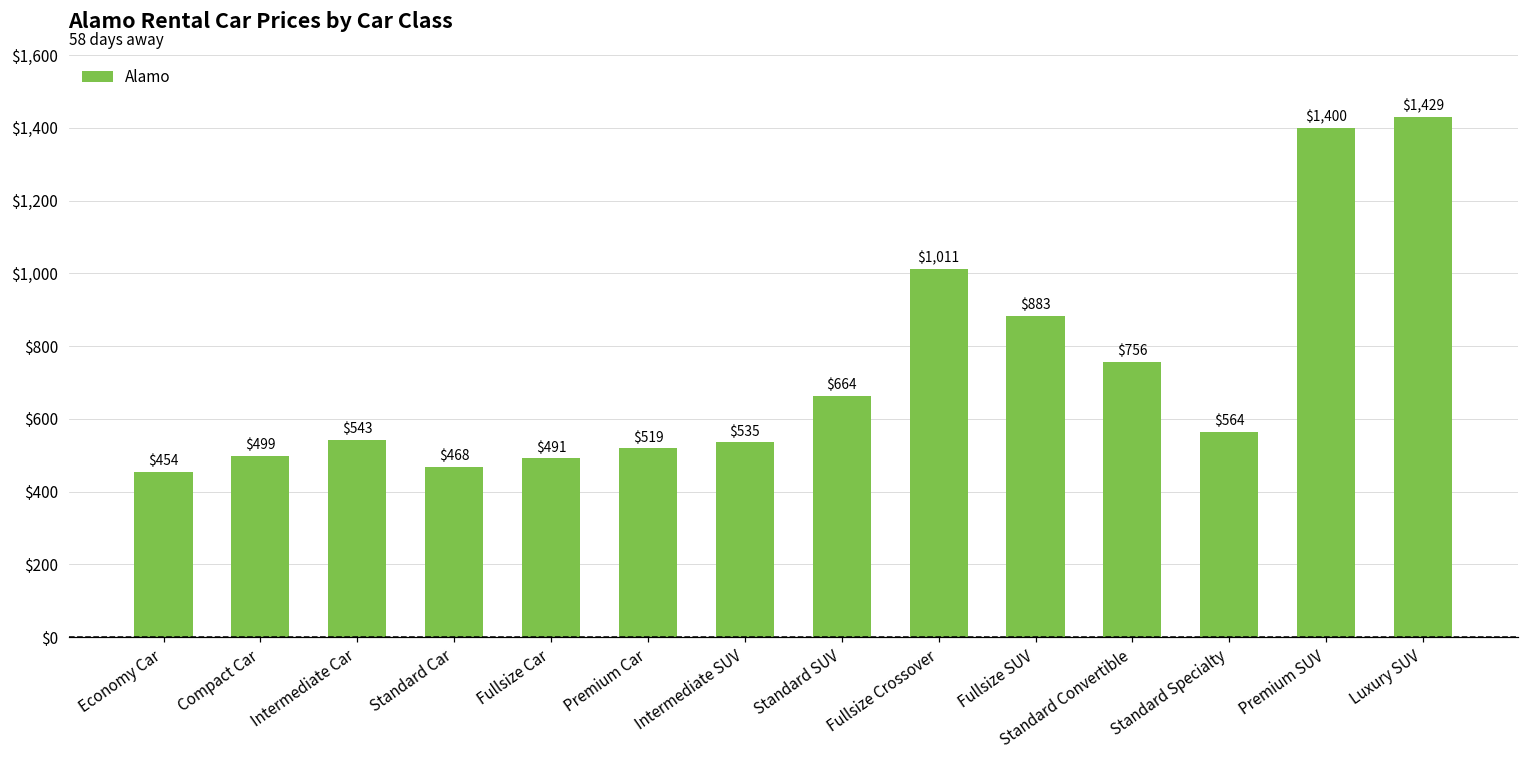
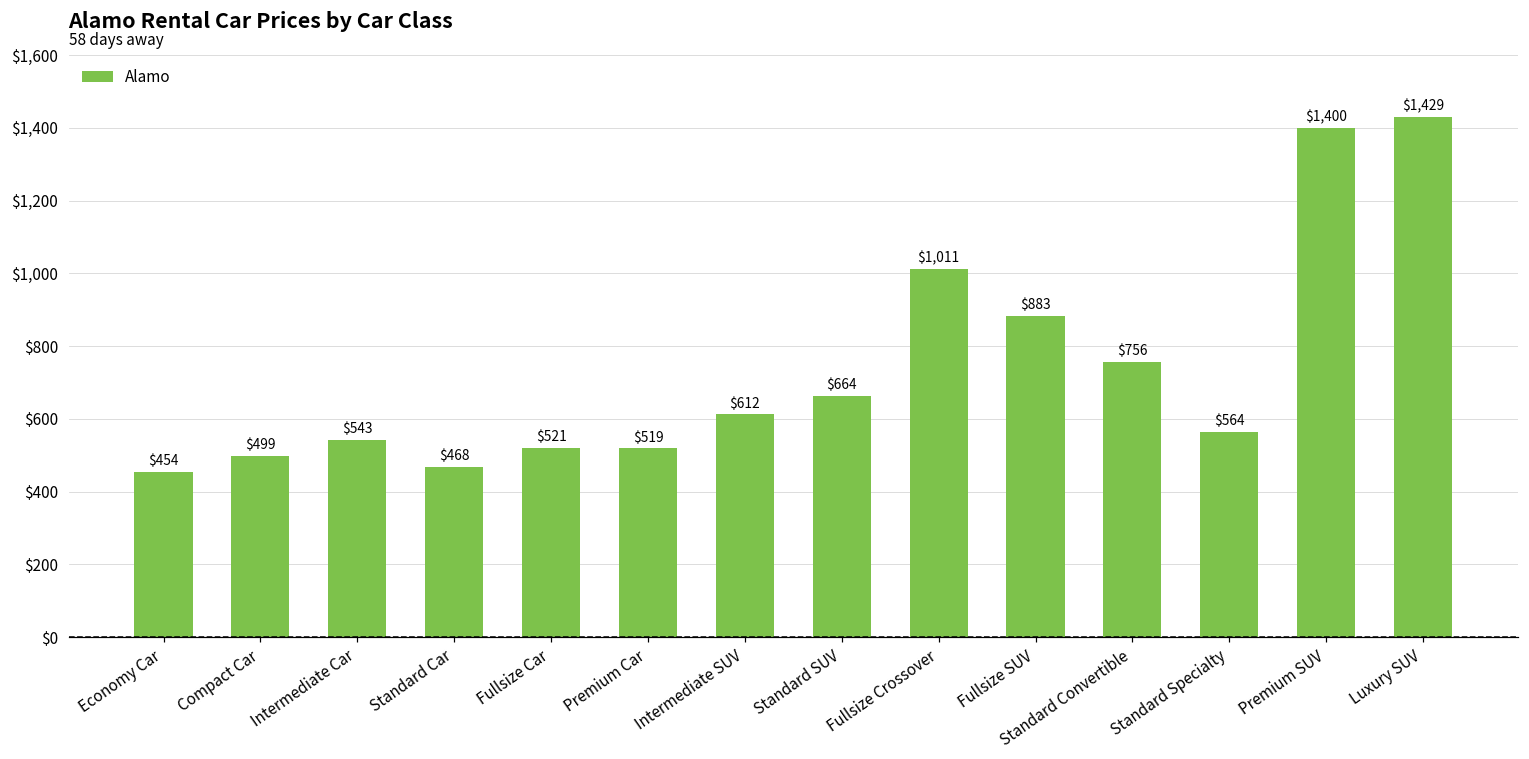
  {
    "Economy Car": "$454",
    "Compact Car": "$499",
    "Intermediate Car": "$543",
    "Standard Car": "$468",
-   "Fullsize Car": "$491",
+   "Fullsize Car": "$521",
    "Premium Car": "$519",
-   "Intermediate SUV": "$535",
+   "Intermediate SUV": "$612",
    "Standard SUV": "$664",
    "Fullsize Crossover": "$1,011",
    "Fullsize SUV": "$883",
    "Standard Convertible": "$756",
    "Standard Specialty": "$564",
    "Premium SUV": "$1,400",
    "Luxury SUV": "$1,429"
  }
